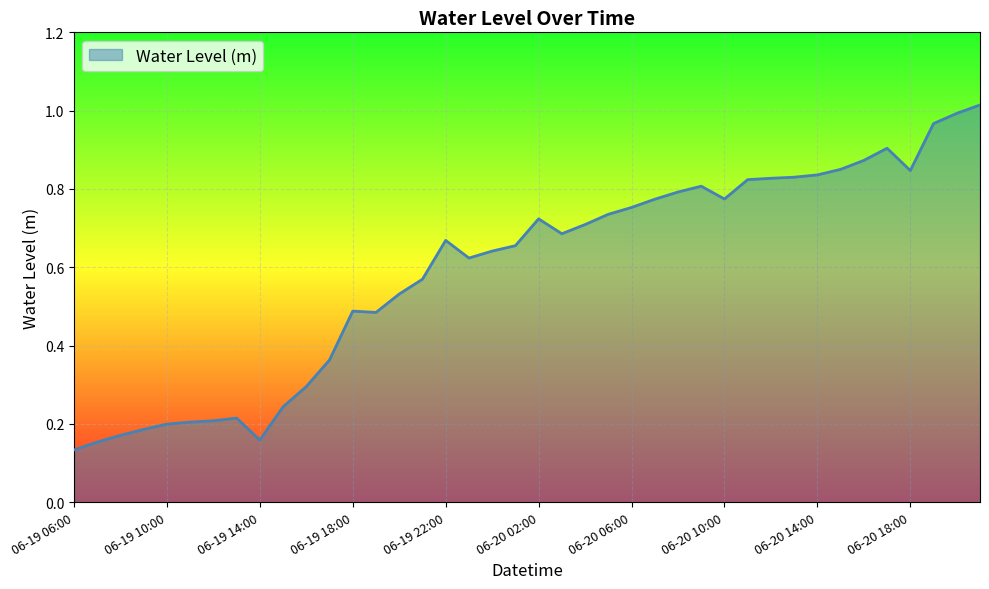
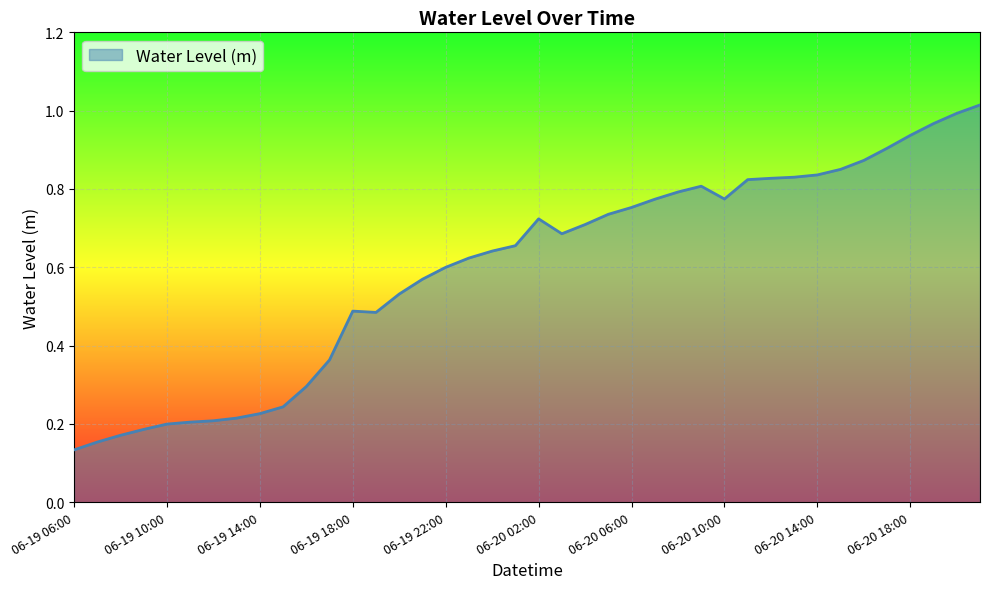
  {
    "06-19 06:00": 0.13,
    "06-19 10:00": 0.20,
-   "06-19 14:00": 0.16,
+   "06-19 14:00": 0.23,
    "06-19 18:00": 0.49,
-   "06-19 22:00": 0.67,
+   "06-19 22:00": 0.60,
    "06-20 02:00": 0.72,
    "06-20 06:00": 0.75,
    "06-20 10:00": 0.77,
    "06-20 14:00": 0.84,
-   "06-20 18:00": 0.85
+   "06-20 18:00": 0.94
  }
